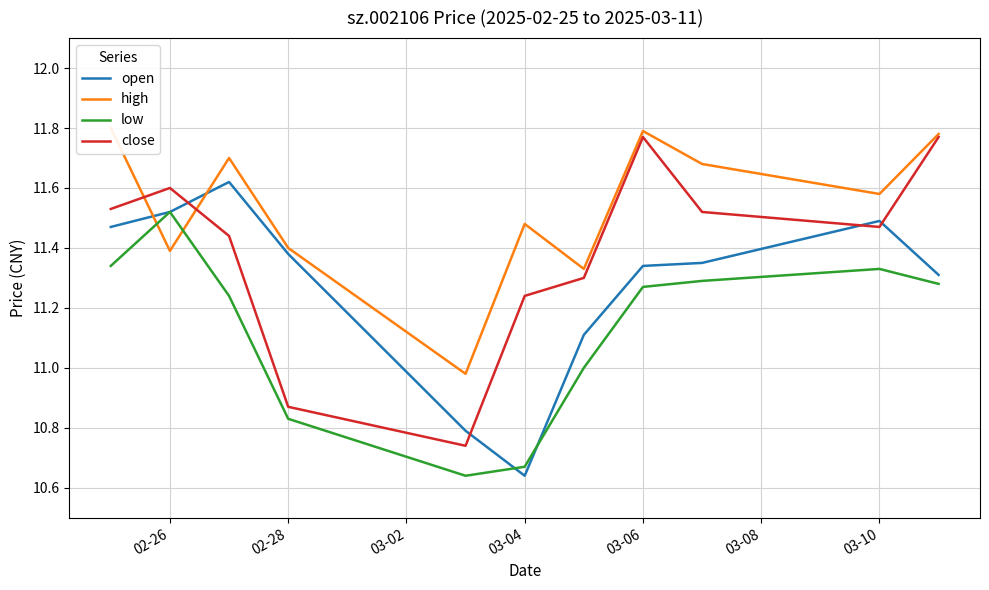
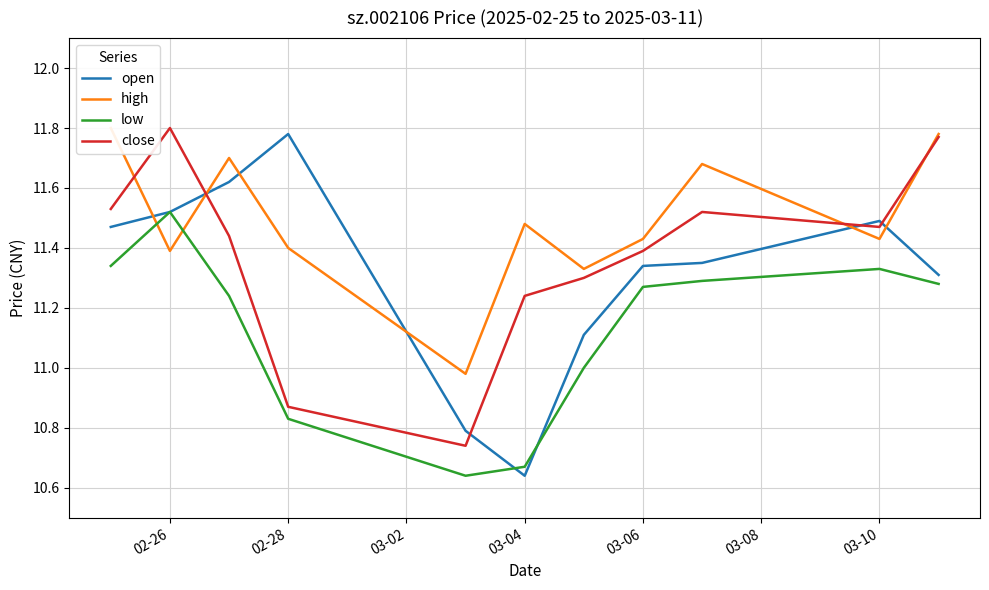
  {
    "open": {
-     "02-28": 11.38,
+     "02-28": 11.78,
      "03-04": 10.64,
      "03-06": 11.34,
      "03-10": 11.49
    },
    "high": {
      "02-26": 11.39,
      "02-28": 11.40,
      "03-04": 11.48,
-     "03-06": 11.79,
-     "03-10": 11.58
+     "03-06": 11.43,
+     "03-10": 11.43
    },
    "low": {
      "02-28": 10.83,
      "03-04": 10.67,
      "03-06": 11.27,
      "03-10": 11.33
    },
    "close": {
-     "02-26": 11.6,
+     "02-26": 11.8,
      "02-28": 10.87,
      "03-04": 11.24,
-     "03-06": 11.77,
+     "03-06": 11.39,
      "03-10": 11.47
    }
  }
